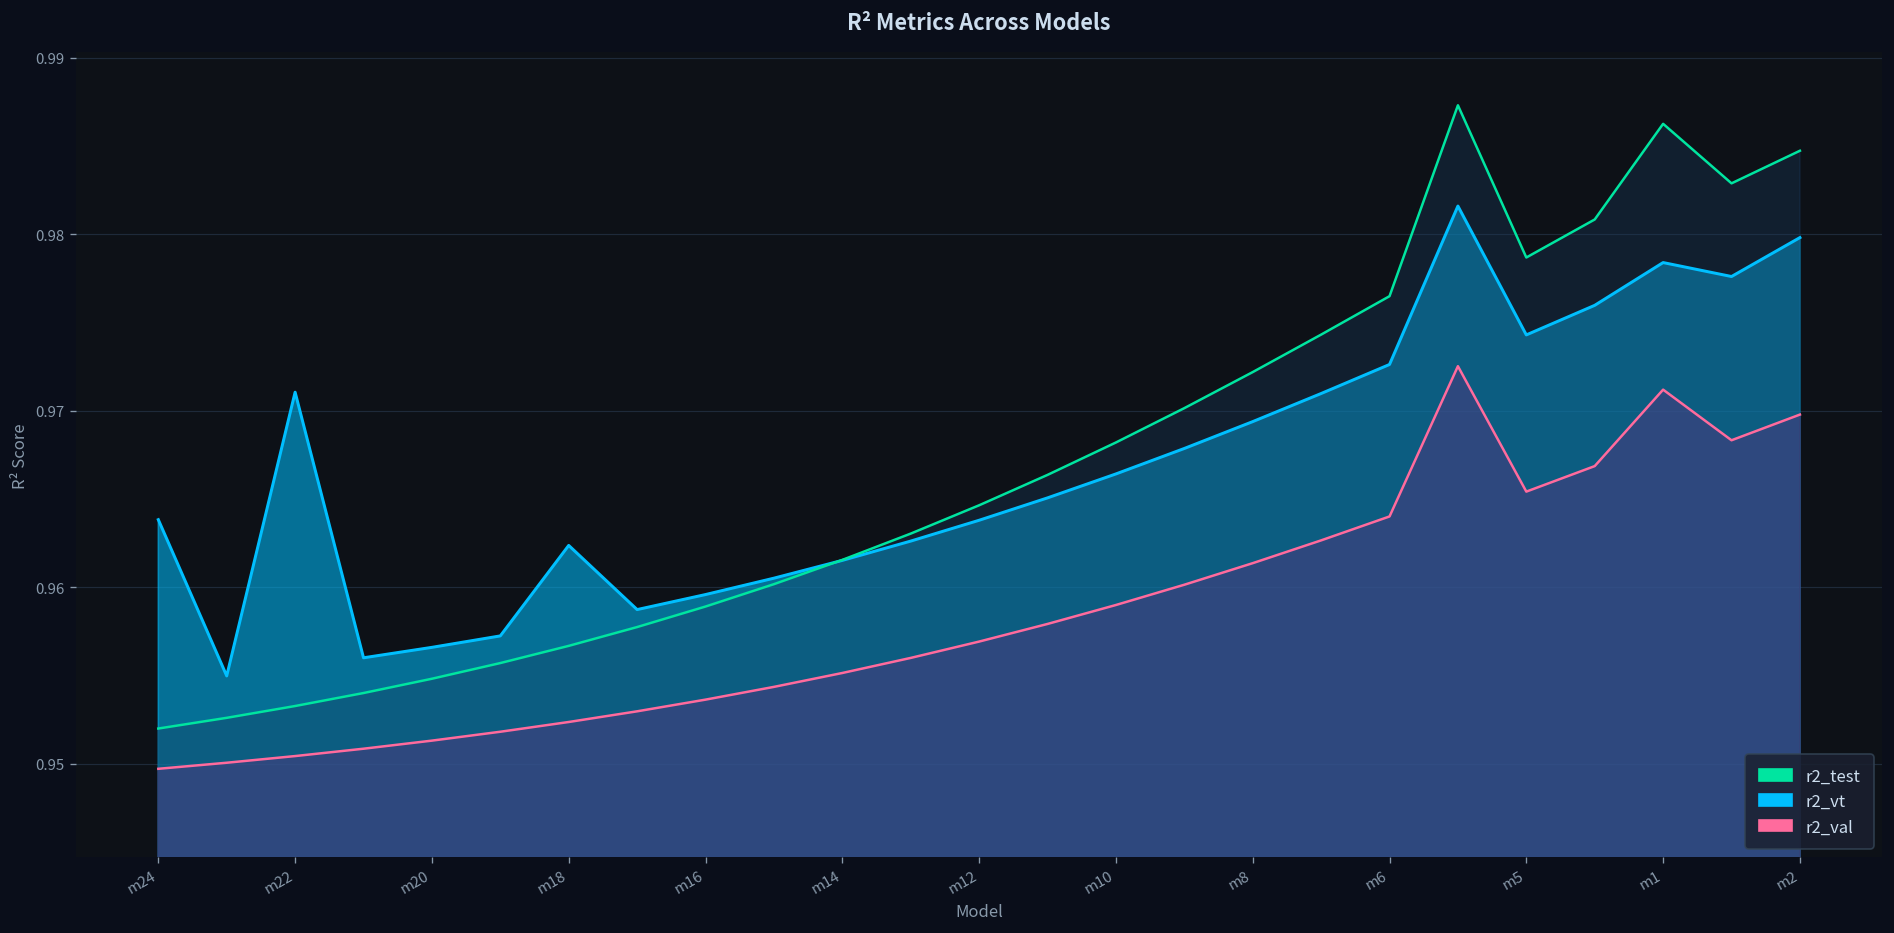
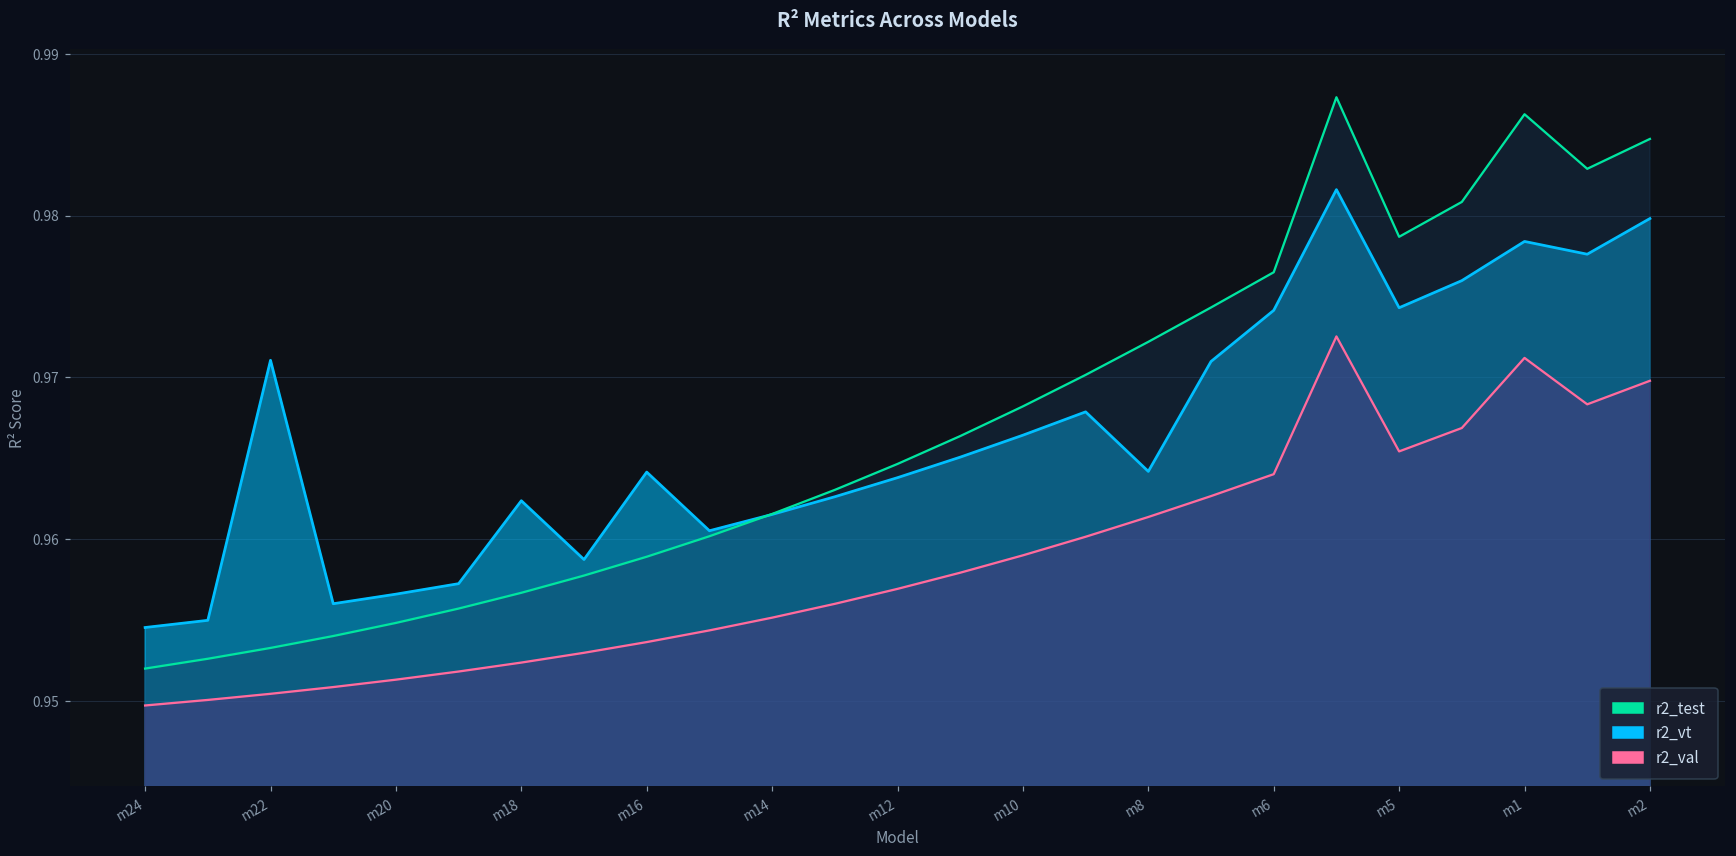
  {
    "r2_vt": {
-     "m24": 0.9638,
+     "m24": 0.9545,
      "m22": 0.9711,
      "m20": 0.9566,
      "m18": 0.9624,
-     "m16": 0.9596,
+     "m16": 0.9642,
      "m12": 0.9638,
      "m10": 0.9664,
-     "m8": 0.9694,
-     "m6": 0.9726,
+     "m8": 0.9642,
+     "m6": 0.9741,
      "m5": 0.9743,
      "m1": 0.9784,
      "m2": 0.9798
    }
  }
